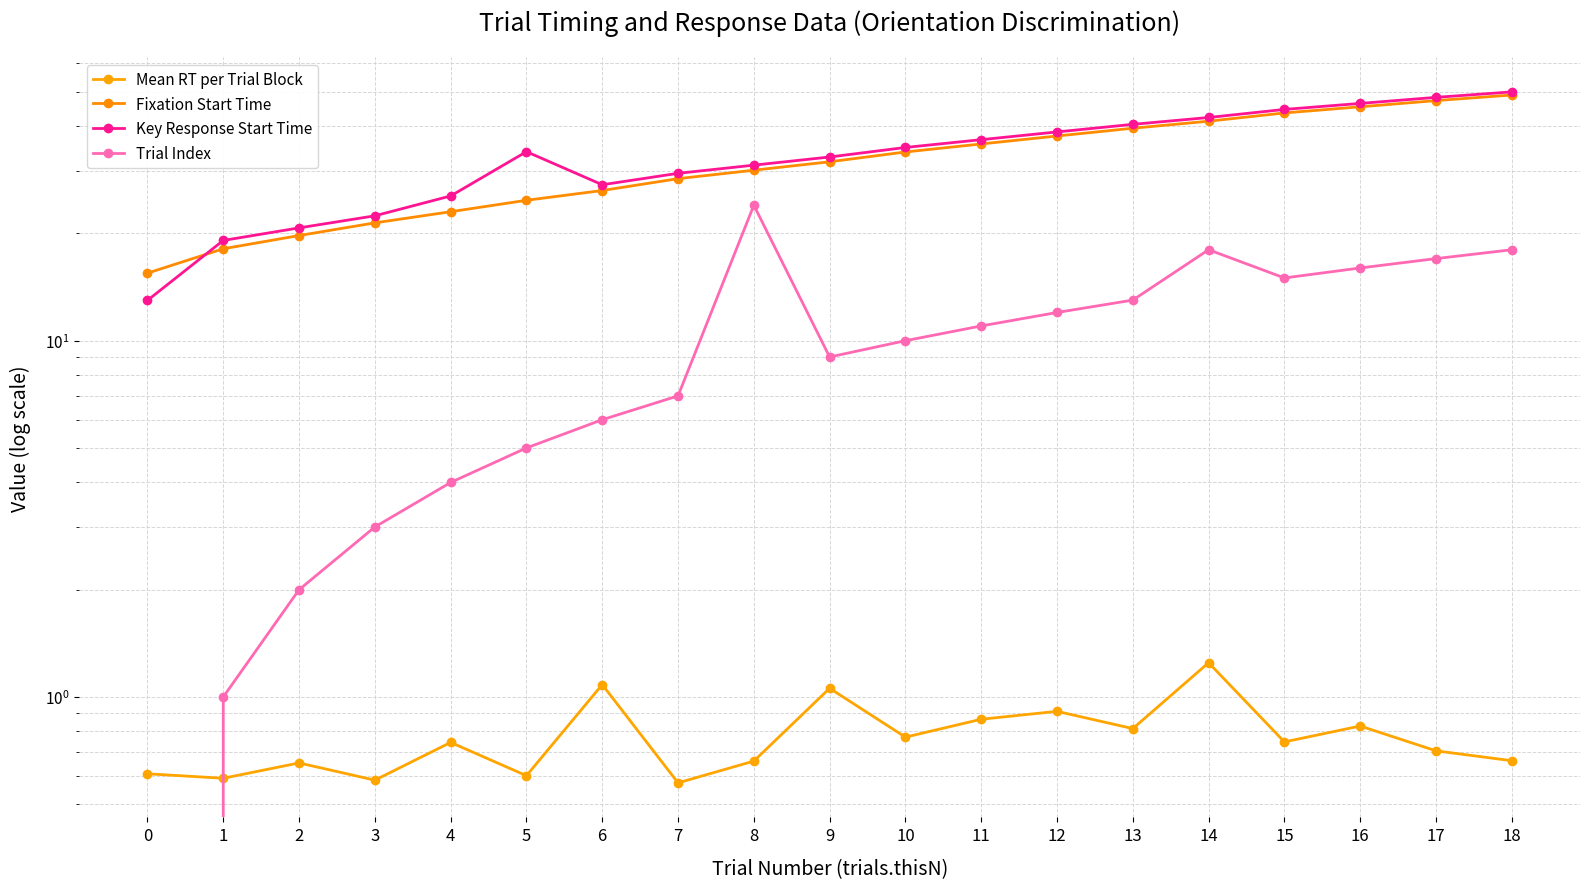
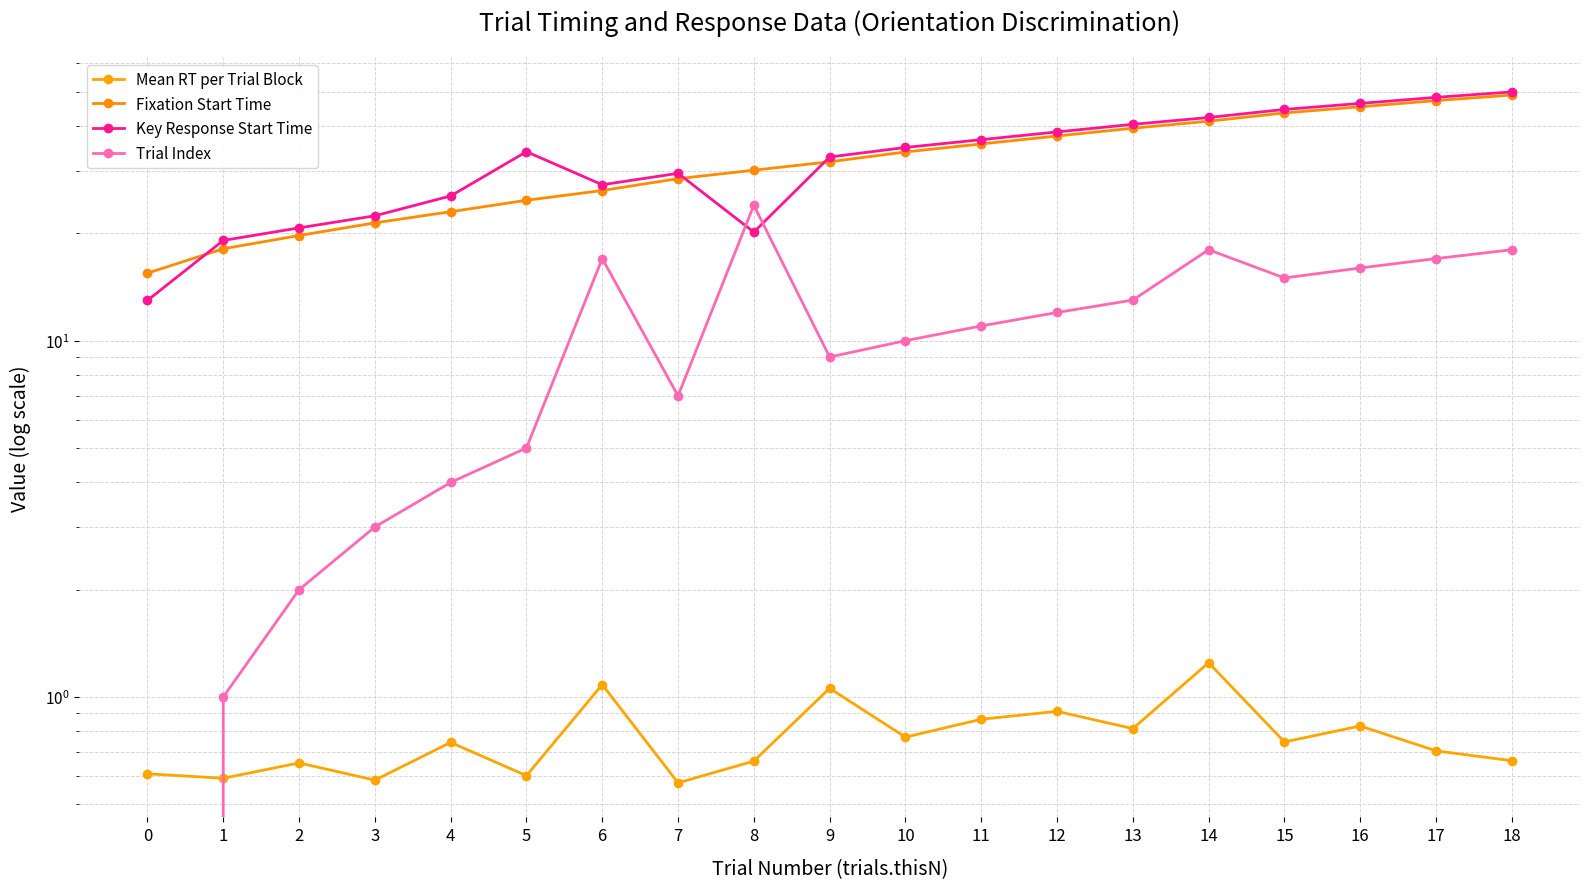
  {
    "Key Response Start Time": {
      "0": 13,
      "1": 19,
      "2": 21,
      "3": 22,
      "4": 25,
      "5": 34,
      "6": 27,
      "7": 29,
-     "8": 31,
+     "8": 20,
      "9": 33,
      "10": 35,
      "11": 37,
      "12": 39,
      "13": 40,
      "14": 42,
      "15": 45,
      "16": 46,
      "17": 48,
      "18": 50
    },
    "Trial Index": {
      "1": 1,
      "2": 2,
      "3": 3,
      "4": 4,
      "5": 5,
-     "6": 6,
+     "6": 17,
      "7": 7,
      "8": 24,
      "9": 9,
      "10": 10,
      "11": 11,
      "12": 12,
      "13": 13,
      "14": 18,
      "15": 15,
      "16": 16,
      "17": 17,
      "18": 18
    }
  }
